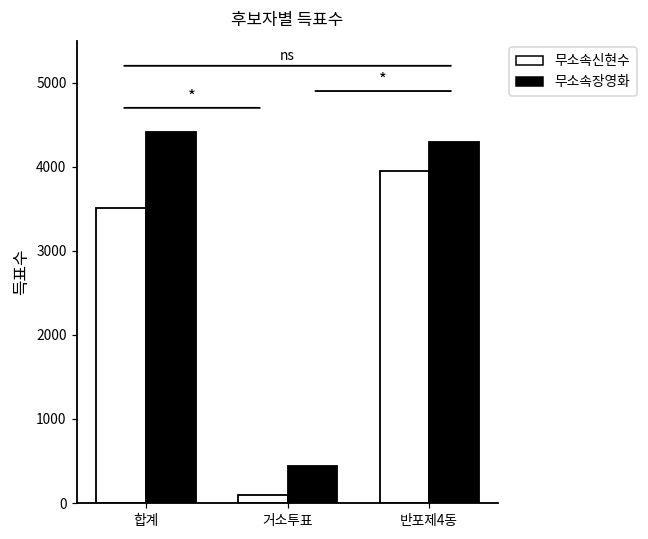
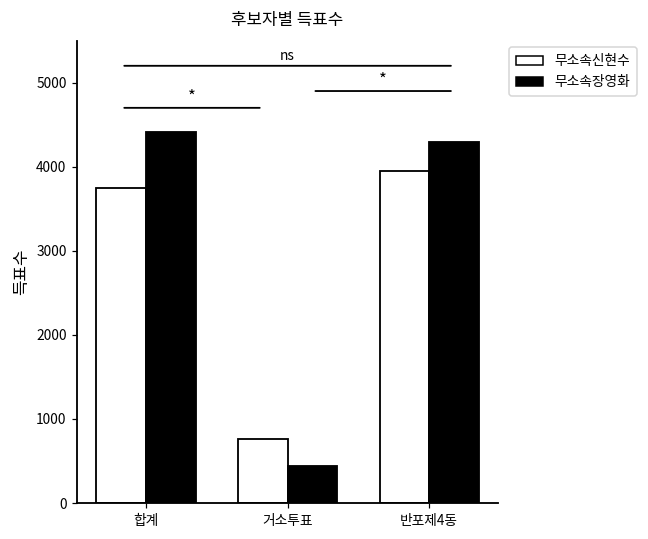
  {
    "무소속신현수": {
-     "합계": 3500,
-     "거소투표": 100,
+     "합계": 3700,
+     "거소투표": 800,
      "반포제4동": 4000
    },
    "무소속장영화": {
      "합계": 4400,
      "거소투표": 400,
      "반포제4동": 4300
    }
  }
